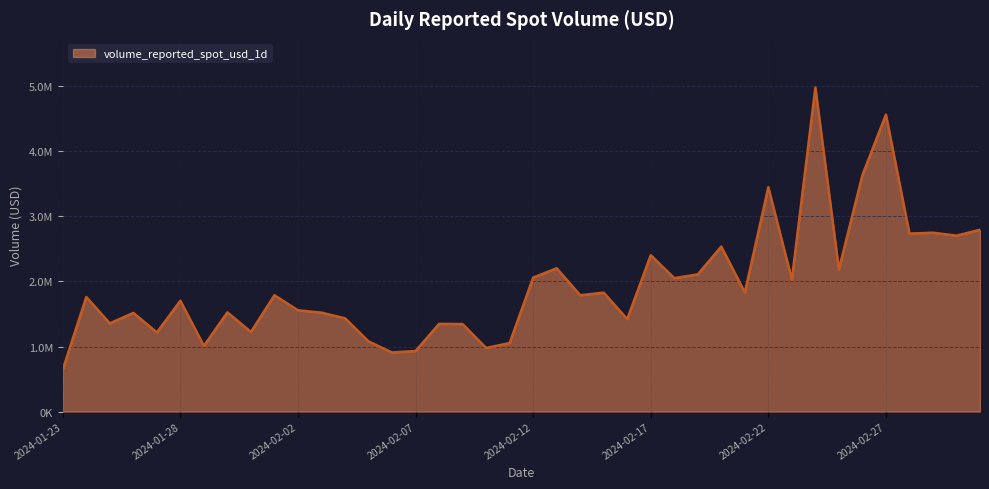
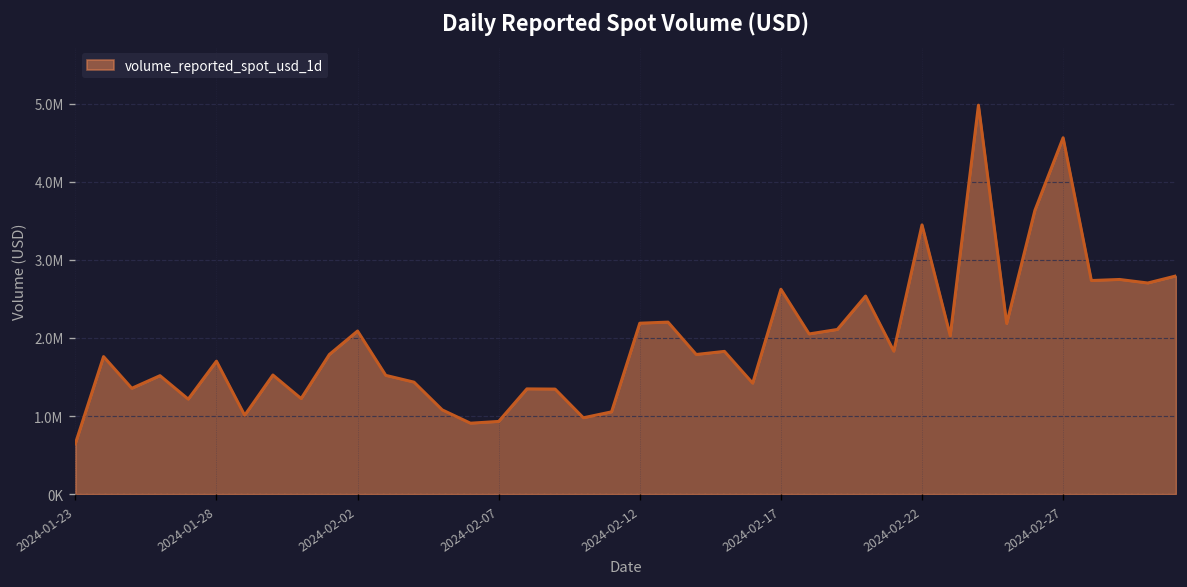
  {
    "2024-01-23": 600000,
    "2024-01-28": 1700000,
-   "2024-02-02": 1600000,
+   "2024-02-02": 2100000,
    "2024-02-07": 900000,
-   "2024-02-12": 2100000,
-   "2024-02-17": 2400000,
+   "2024-02-12": 2200000,
+   "2024-02-17": 2600000,
    "2024-02-22": 3400000,
    "2024-02-27": 4600000
  }
